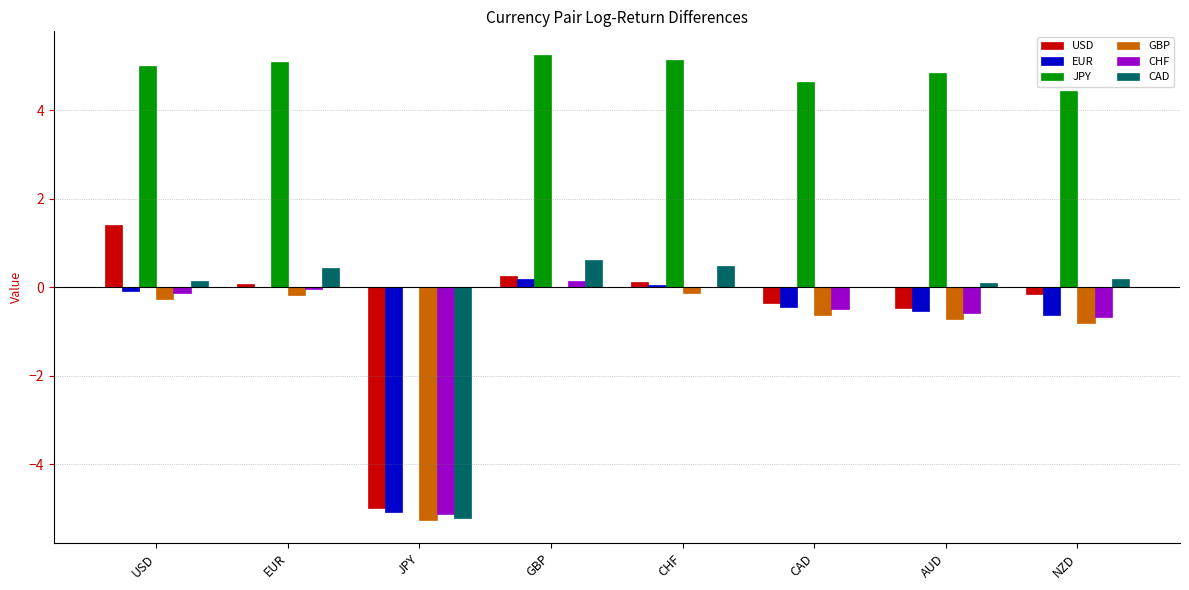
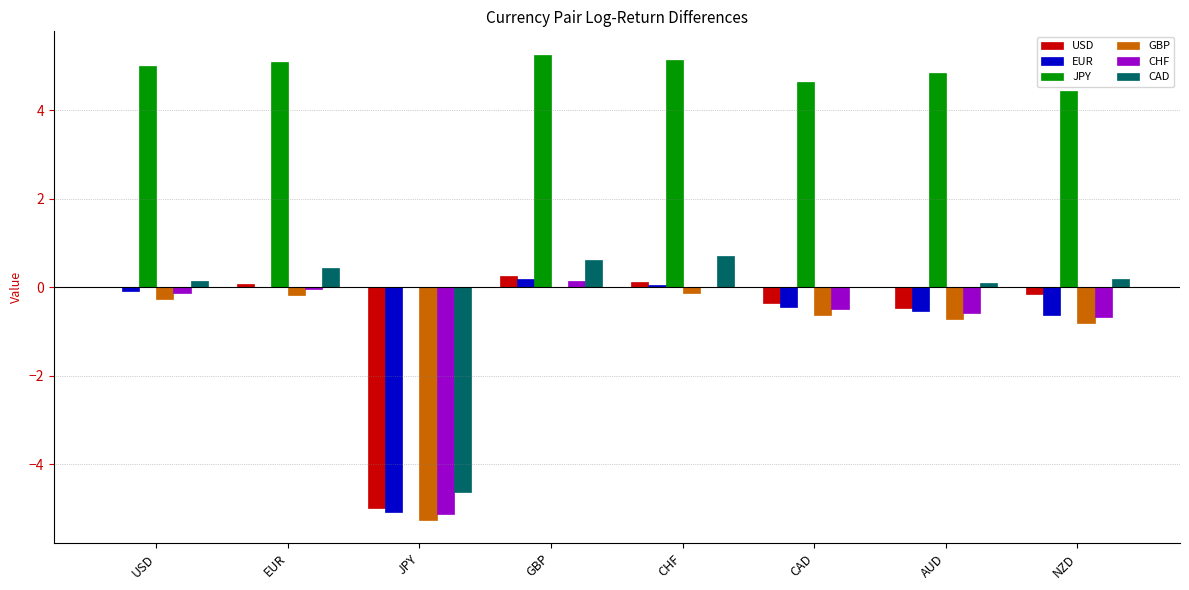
  {
    "USD": {
-     "USD": 1.4,
+     "USD": 0.0,
      "EUR": 0.1,
      "JPY": -5.0,
      "GBP": 0.3,
      "CHF": 0.1,
      "CAD": -0.4,
      "AUD": -0.5,
      "NZD": -0.2
    },
    "EUR": {
      "USD": -0.1,
      "EUR": 0.0,
      "JPY": -5.1,
      "GBP": 0.2,
      "CAD": -0.4,
      "AUD": -0.5,
      "NZD": -0.6
    },
    "JPY": {
      "USD": 5.0,
      "EUR": 5.1,
      "JPY": 0.0,
      "GBP": 5.3,
      "CHF": 5.1,
      "CAD": 4.6,
      "AUD": 4.8,
      "NZD": 4.4
    },
    "GBP": {
      "USD": -0.3,
      "EUR": -0.2,
      "JPY": -5.3,
      "GBP": 0.0,
      "CHF": -0.1,
      "CAD": -0.6,
      "AUD": -0.7,
      "NZD": -0.8
    },
    "CHF": {
      "USD": -0.1,
      "JPY": -5.1,
      "GBP": 0.1,
      "CHF": 0.0,
      "CAD": -0.5,
      "AUD": -0.6,
      "NZD": -0.7
    },
    "CAD": {
      "USD": 0.1,
      "EUR": 0.4,
-     "JPY": -5.2,
+     "JPY": -4.6,
      "GBP": 0.6,
-     "CHF": 0.5,
+     "CHF": 0.7,
      "CAD": 0.0,
      "AUD": 0.1,
      "NZD": 0.2
    }
  }
